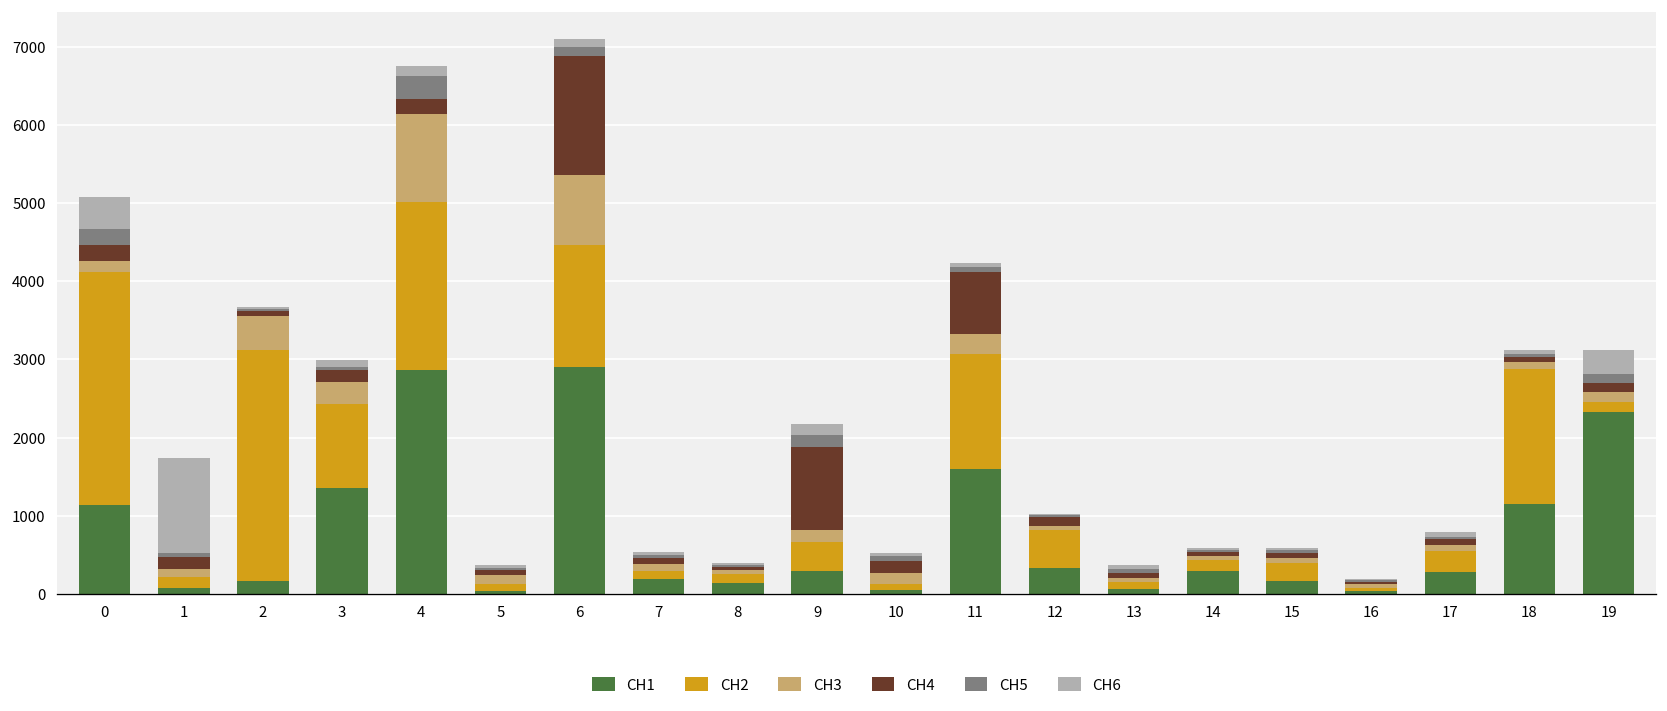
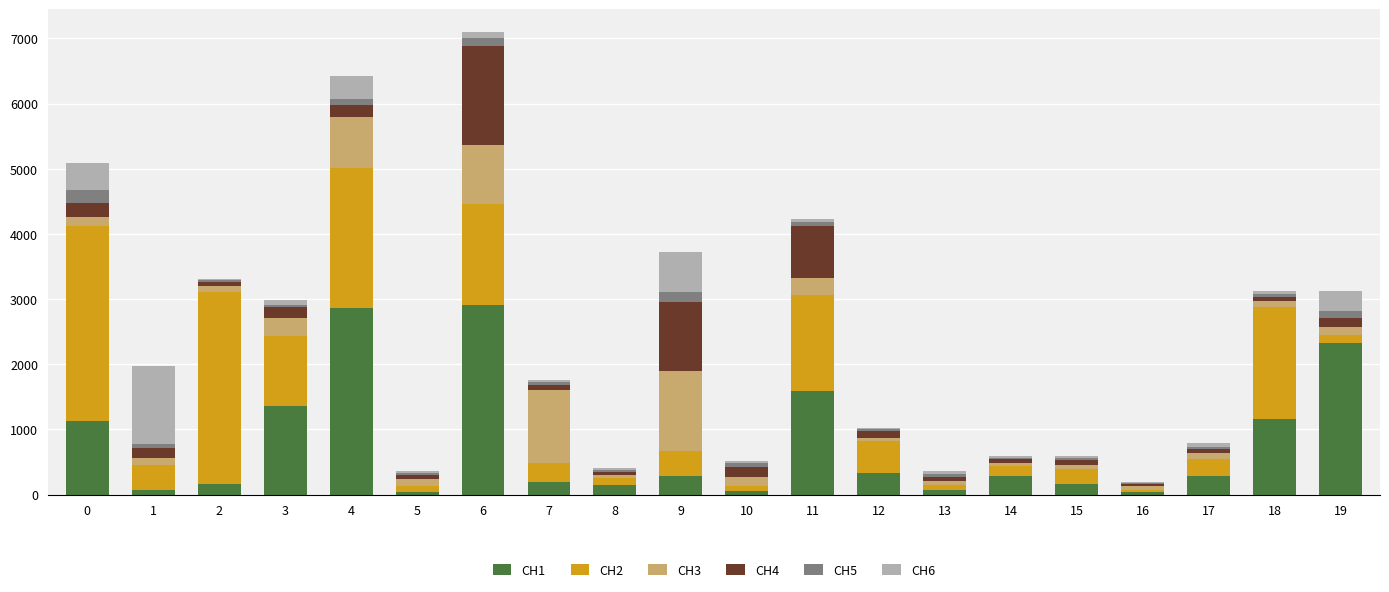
  {
    "CH1": {
      "0": 1100,
      "1": 100,
      "2": 200,
      "3": 1400,
      "4": 2900,
      "6": 2900,
      "7": 200,
      "8": 100,
      "9": 300,
      "10": 100,
      "11": 1600,
      "12": 300,
      "13": 100,
      "14": 300,
      "15": 200,
      "16": 0,
      "17": 300,
      "18": 1200,
      "19": 2300
    },
    "CH2": {
      "0": 3000,
-     "1": 100,
+     "1": 400,
      "2": 2900,
      "3": 1100,
      "4": 2100,
      "5": 100,
      "6": 1600,
-     "7": 100,
+     "7": 300,
      "8": 100,
      "9": 400,
      "10": 100,
      "11": 1500,
      "12": 500,
      "13": 100,
      "14": 100,
      "15": 200,
      "17": 300,
      "18": 1700,
      "19": 100
    },
    "CH3": {
      "0": 100,
      "1": 100,
-     "2": 400,
+     "2": 100,
      "3": 300,
-     "4": 1100,
+     "4": 800,
      "5": 100,
      "6": 900,
-     "7": 100,
+     "7": 1100,
      "8": 0,
-     "9": 100,
+     "9": 1200,
      "10": 100,
      "11": 300,
      "12": 0,
      "13": 100,
      "14": 100,
      "15": 100,
      "16": 0,
      "17": 100,
      "18": 100,
      "19": 100
    },
    "CH4": {
      "0": 200,
      "1": 200,
      "2": 100,
      "3": 200,
      "4": 200,
      "5": 100,
      "6": 1500,
      "7": 100,
      "8": 0,
      "9": 1100,
      "10": 200,
      "11": 800,
      "12": 100,
      "13": 100,
      "14": 100,
      "15": 100,
      "17": 100,
      "18": 100,
      "19": 100
    },
    "CH5": {
      "0": 200,
      "1": 100,
-     "4": 300,
+     "4": 100,
      "6": 100,
      "7": 0,
      "9": 200,
      "10": 100,
      "11": 100,
      "13": 0,
      "18": 0,
      "19": 100
    },
    "CH6": {
      "0": 400,
      "1": 1200,
      "3": 100,
-     "4": 100,
+     "4": 400,
      "6": 100,
      "7": 0,
-     "9": 100,
+     "9": 600,
      "11": 0,
      "13": 0,
      "17": 100,
      "18": 100,
      "19": 300
    }
  }
